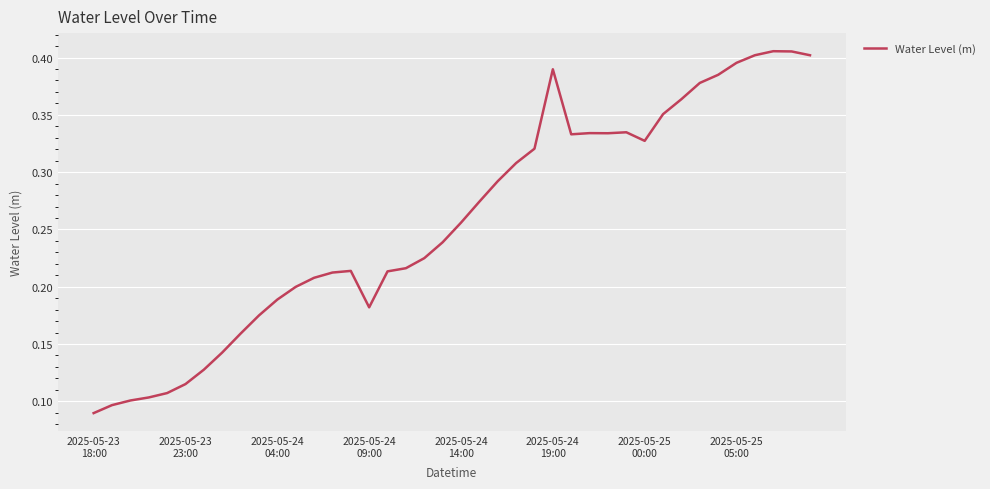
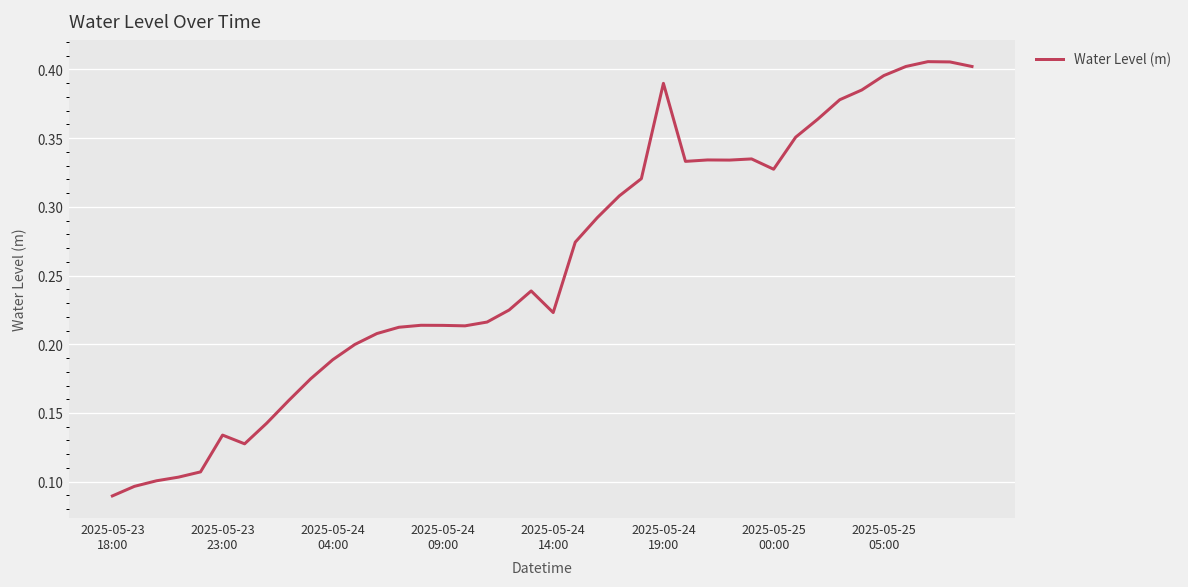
  {
    "2025-05-23 18:00": 0.090,
-   "2025-05-23 23:00": 0.115,
+   "2025-05-23 23:00": 0.134,
    "2025-05-24 04:00": 0.189,
-   "2025-05-24 09:00": 0.182,
-   "2025-05-24 14:00": 0.256,
+   "2025-05-24 09:00": 0.214,
+   "2025-05-24 14:00": 0.223,
    "2025-05-24 19:00": 0.390,
    "2025-05-25 00:00": 0.327,
    "2025-05-25 05:00": 0.395
  }
